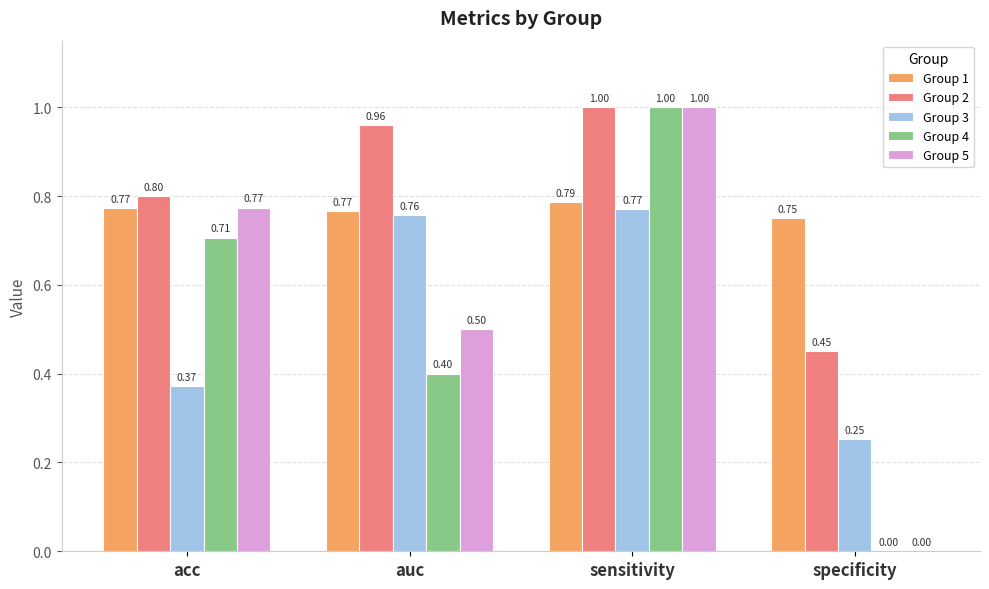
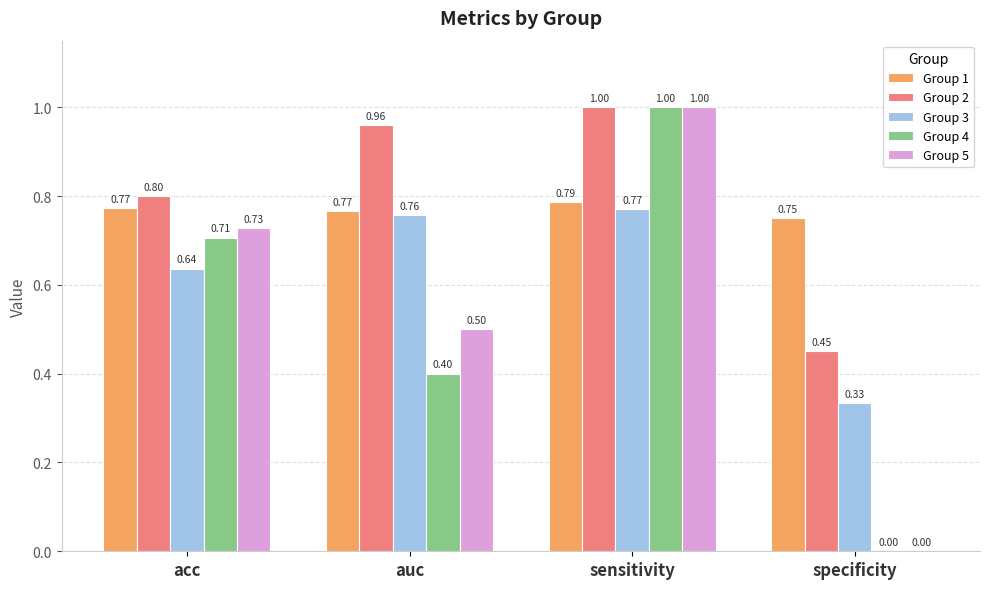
  {
    "Group 3": {
-     "acc": 0.37,
+     "acc": 0.64,
      "auc": 0.76,
      "sensitivity": 0.77,
-     "specificity": 0.25
+     "specificity": 0.33
    },
    "Group 4": {
      "acc": 0.71,
      "auc": 0.40,
      "sensitivity": 1.00,
      "specificity": 0.00
    },
    "Group 5": {
-     "acc": 0.77,
+     "acc": 0.73,
      "auc": 0.50,
      "sensitivity": 1.00,
      "specificity": 0.00
    }
  }
